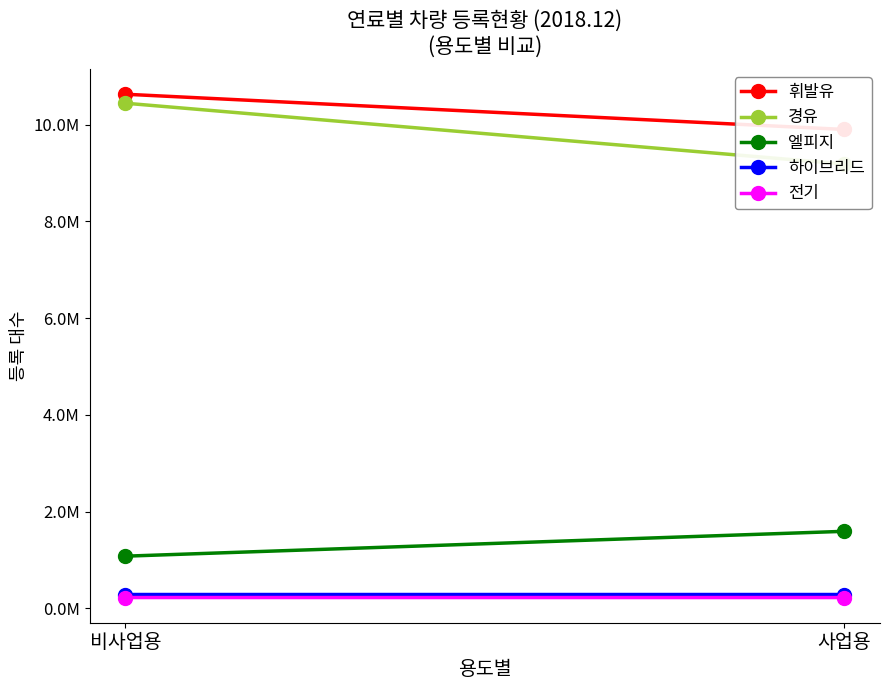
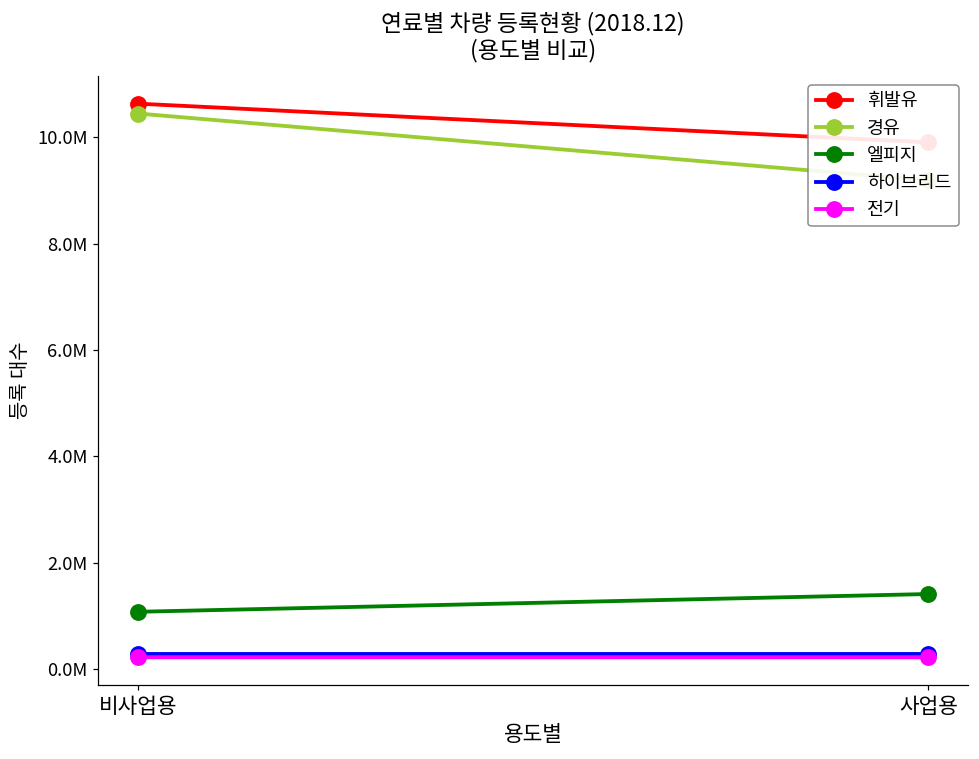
  {
    "휘발유": {
      "비사업용": 10600000
    },
    "경유": {
      "비사업용": 10400000
    },
    "엘피지": {
      "비사업용": 1100000,
-     "사업용": 1600000
+     "사업용": 1400000
    },
    "하이브리드": {
      "비사업용": 300000,
      "사업용": 300000
    },
    "전기": {
      "비사업용": 200000,
      "사업용": 200000
    }
  }
